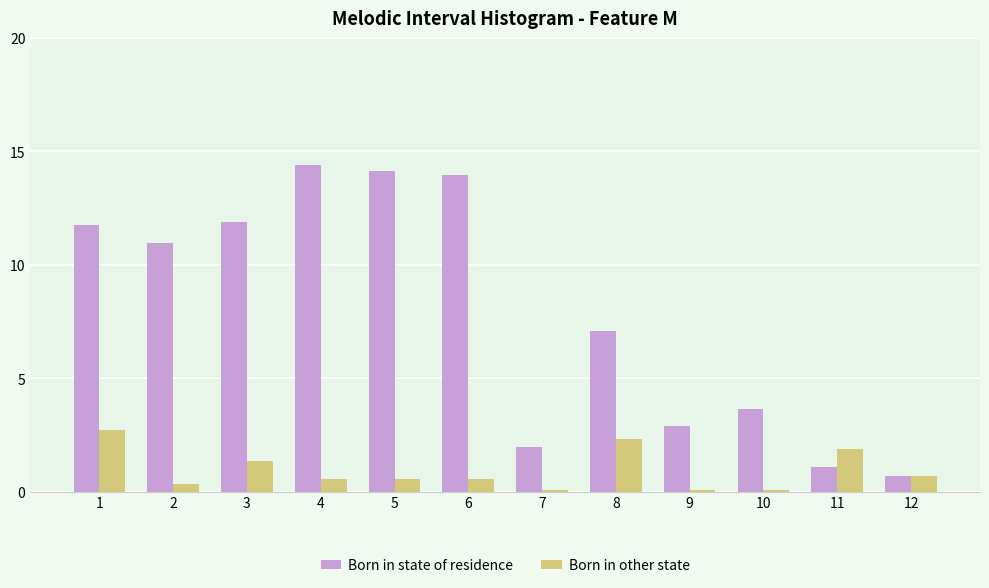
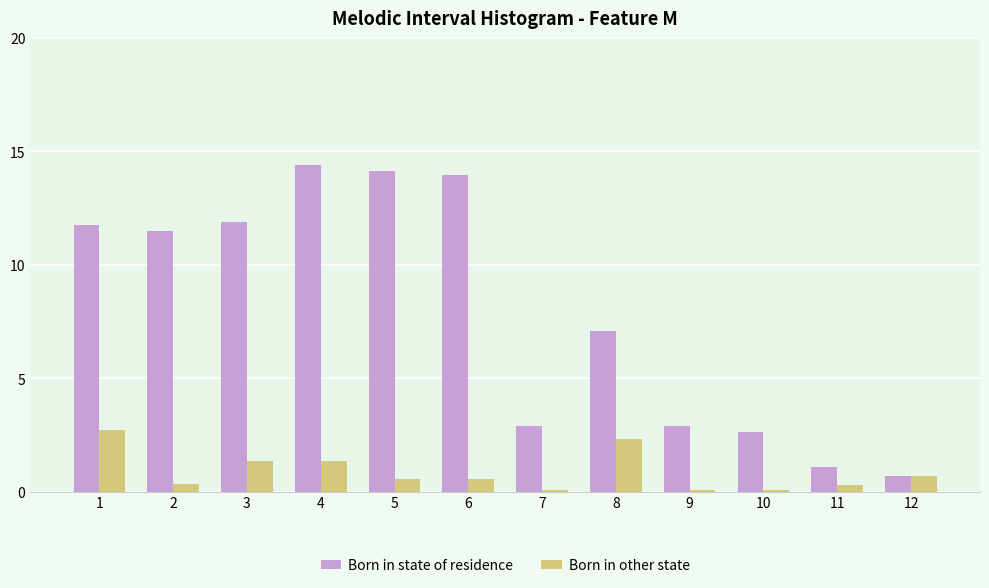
  {
    "Born in state of residence": {
      "1": 11.8,
-     "2": 10.9,
+     "2": 11.5,
      "3": 11.9,
      "4": 14.4,
      "5": 14.1,
      "6": 14.0,
-     "7": 2.0,
+     "7": 2.9,
      "8": 7.1,
      "9": 2.9,
-     "10": 3.6,
+     "10": 2.6,
      "11": 1.1,
      "12": 0.7
    },
    "Born in other state": {
      "1": 2.7,
      "2": 0.3,
      "3": 1.3,
-     "4": 0.5,
+     "4": 1.3,
      "5": 0.5,
      "6": 0.5,
      "8": 2.3,
-     "11": 1.9,
+     "11": 0.3,
      "12": 0.7
    }
  }
